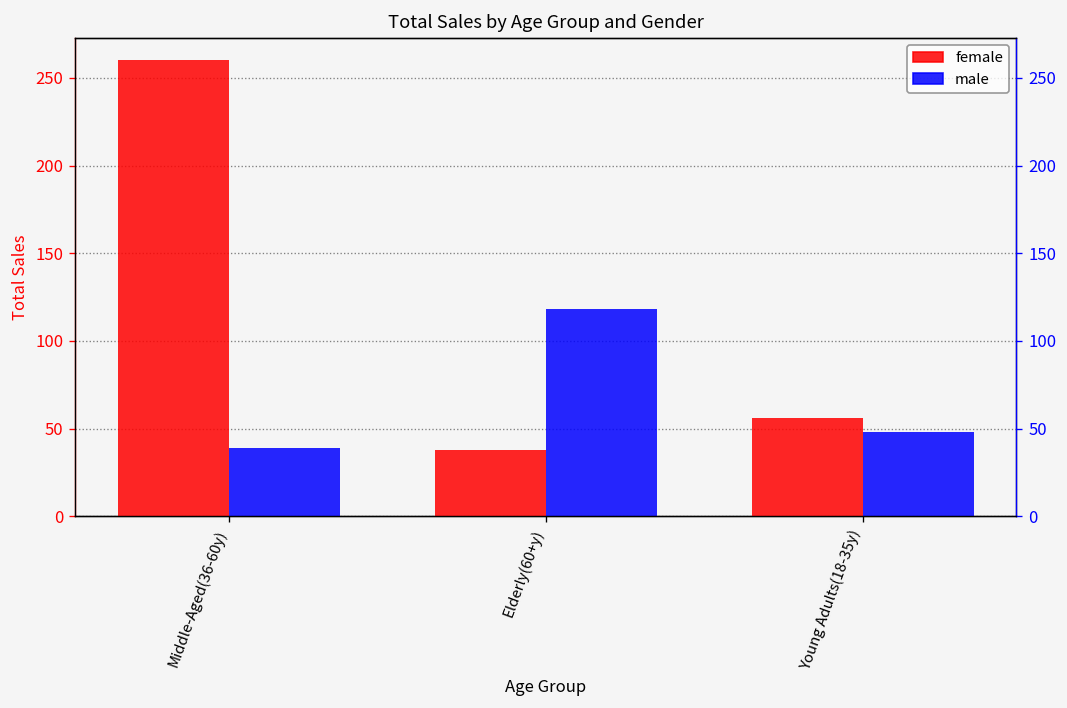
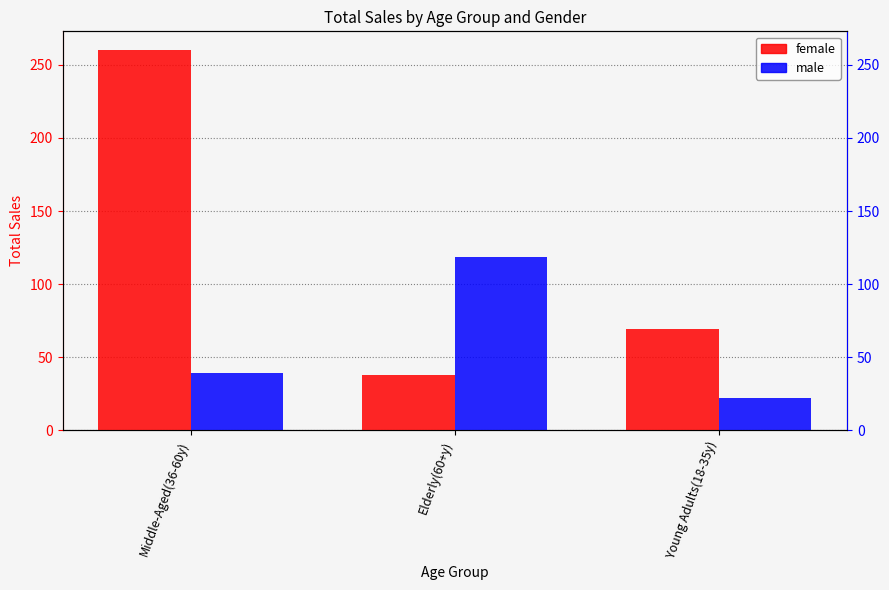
  {
    "female": {
      "Middle-Aged(36-60y)": 260,
      "Elderly(60+y)": 38,
-     "Young Adults(18-35y)": 56
+     "Young Adults(18-35y)": 69
    },
    "male": {
      "Middle-Aged(36-60y)": 39,
      "Elderly(60+y)": 118,
-     "Young Adults(18-35y)": 48
+     "Young Adults(18-35y)": 22
    }
  }
